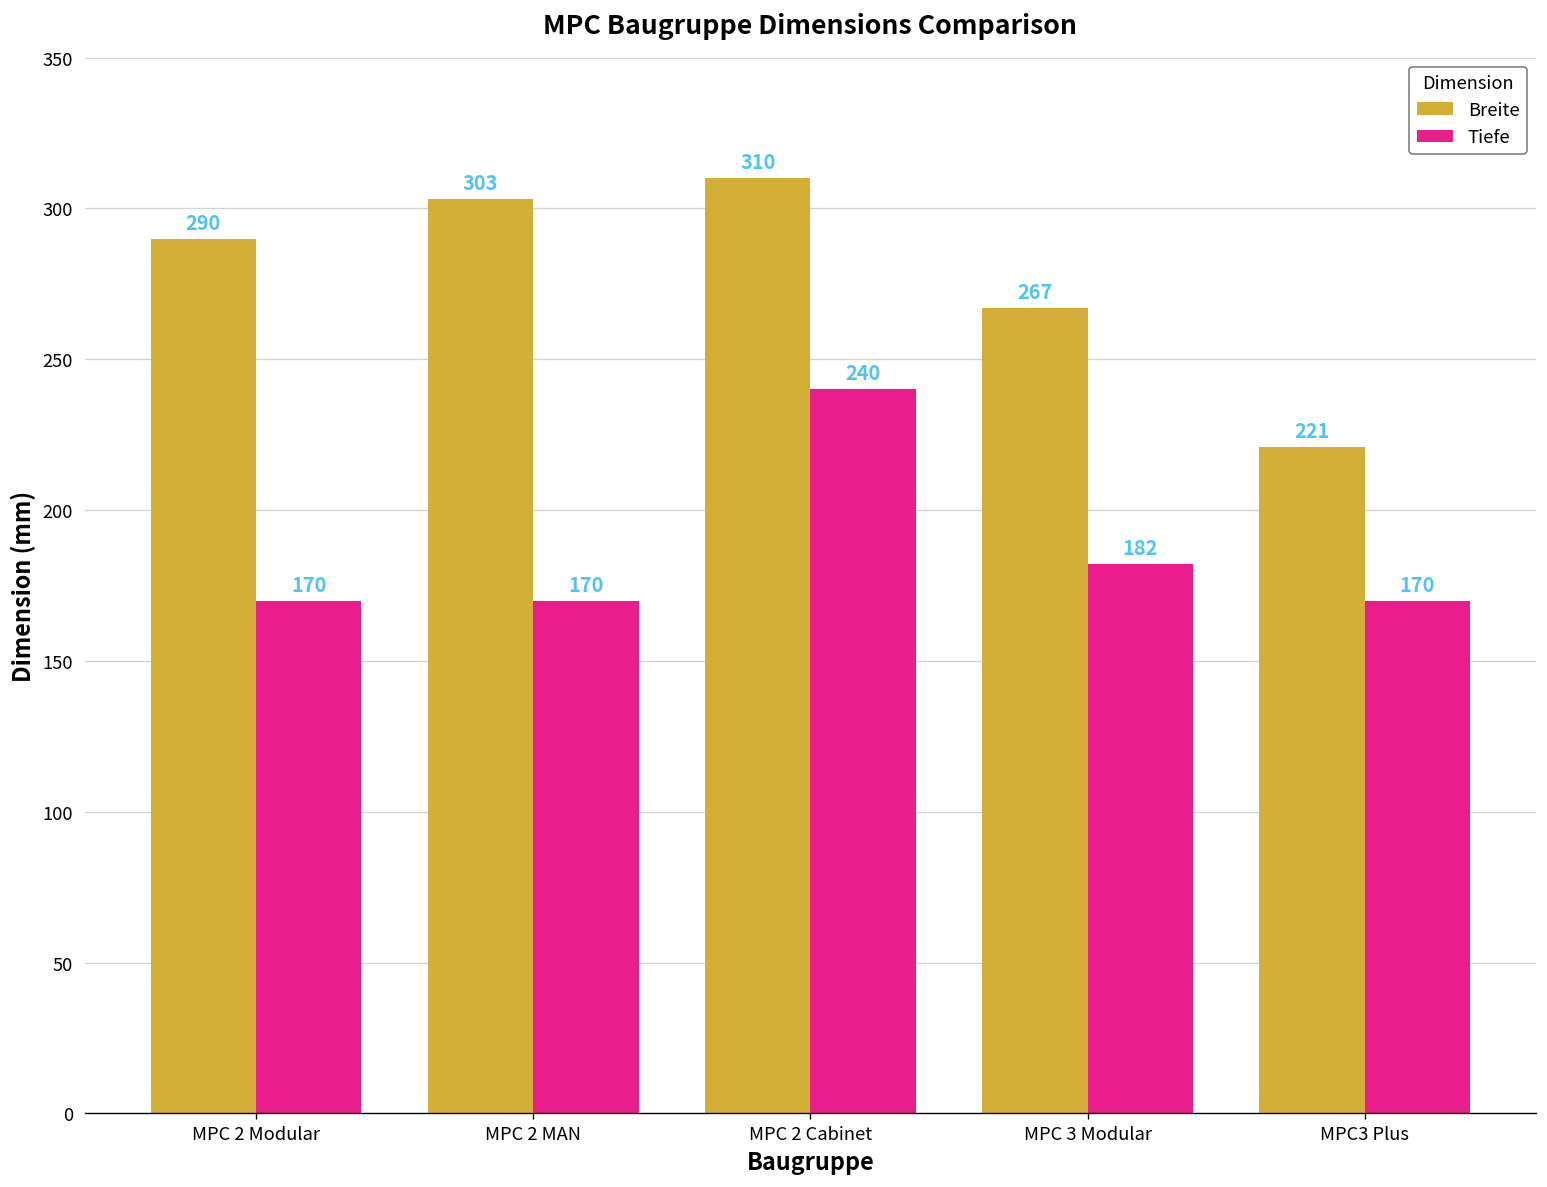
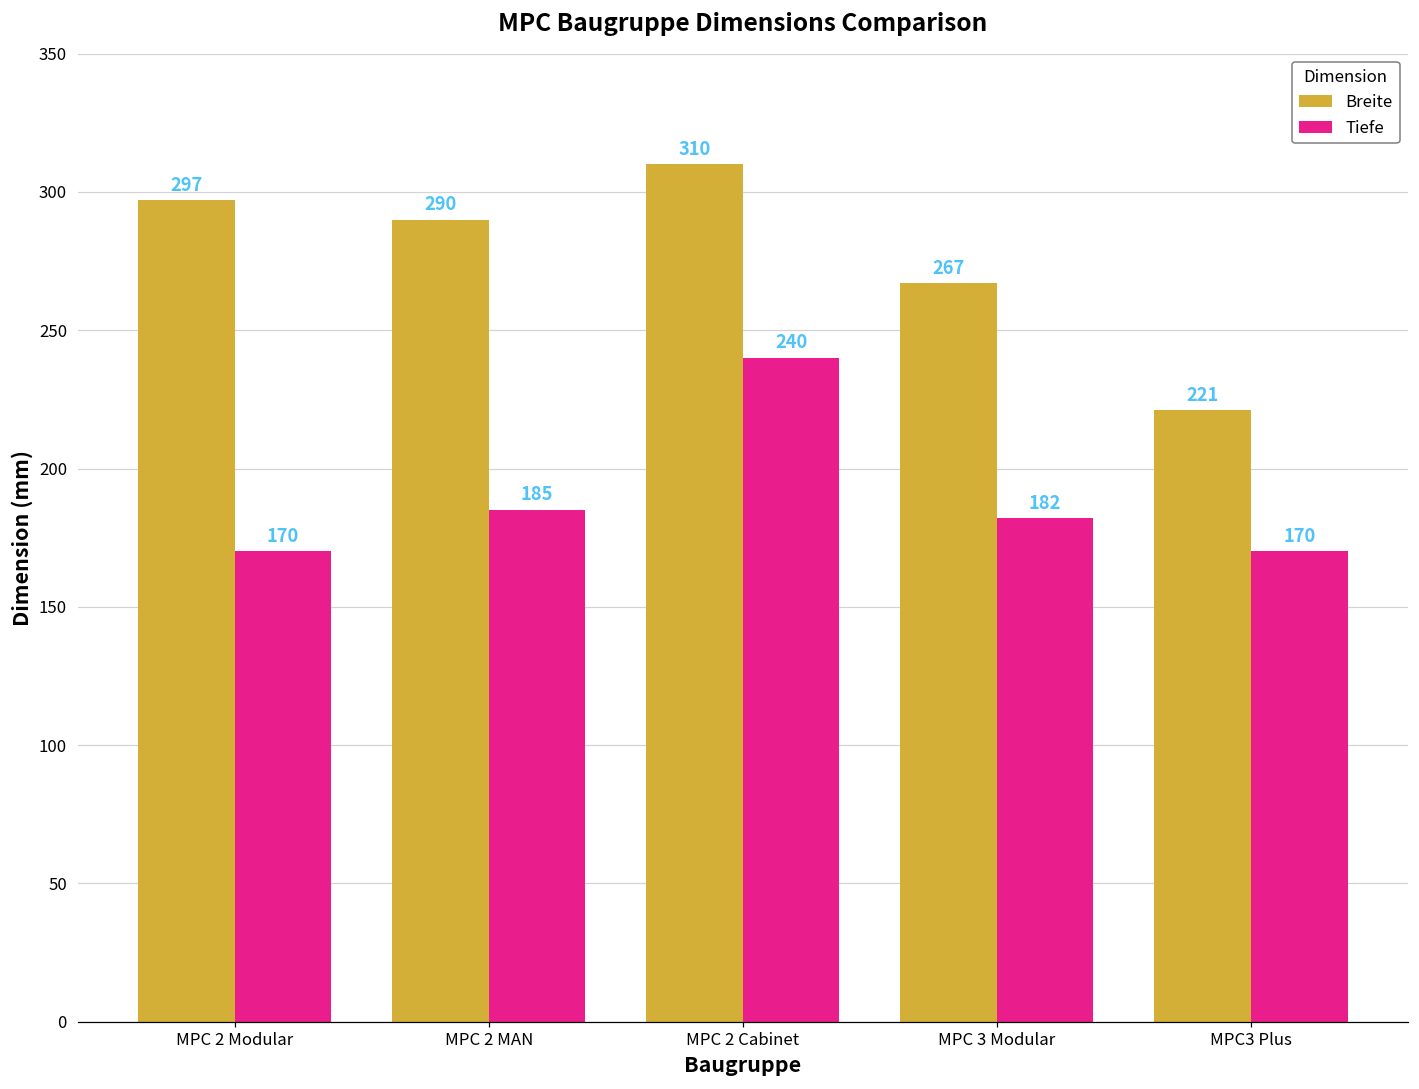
  {
    "Breite": {
-     "MPC 2 Modular": 290,
-     "MPC 2 MAN": 303,
+     "MPC 2 Modular": 297,
+     "MPC 2 MAN": 290,
      "MPC 2 Cabinet": 310,
      "MPC 3 Modular": 267,
      "MPC3 Plus": 221
    },
    "Tiefe": {
      "MPC 2 Modular": 170,
-     "MPC 2 MAN": 170,
+     "MPC 2 MAN": 185,
      "MPC 2 Cabinet": 240,
      "MPC 3 Modular": 182,
      "MPC3 Plus": 170
    }
  }
